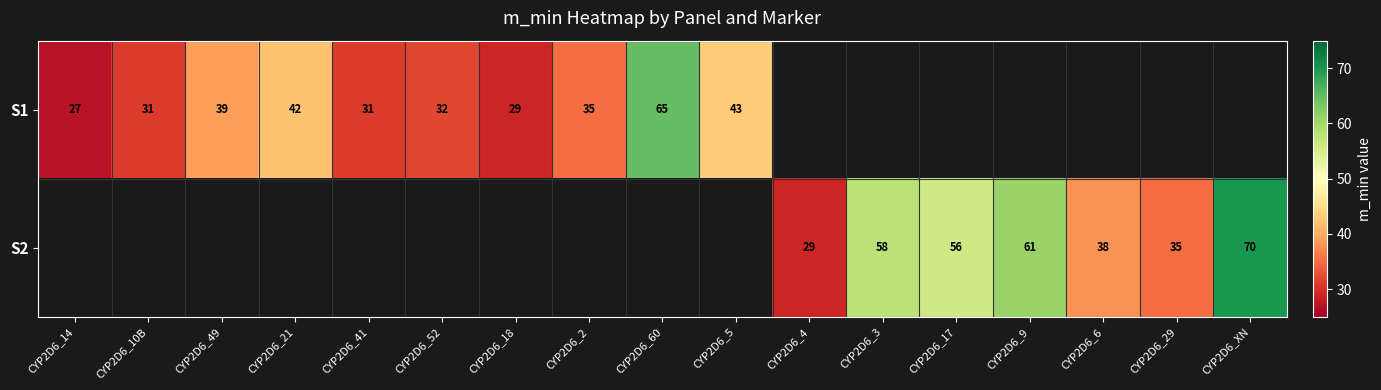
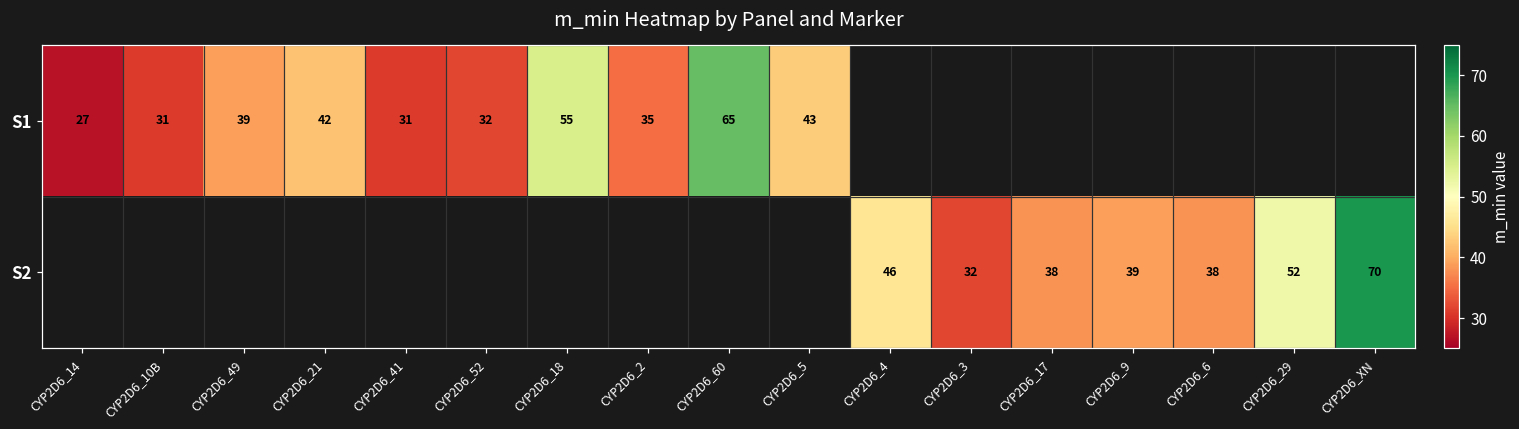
  {
    "S1": {
      "CYP2D6_14": 27,
      "CYP2D6_10B": 31,
      "CYP2D6_49": 39,
      "CYP2D6_21": 42,
      "CYP2D6_41": 31,
      "CYP2D6_52": 32,
-     "CYP2D6_18": 29,
+     "CYP2D6_18": 55,
      "CYP2D6_2": 35,
      "CYP2D6_60": 65,
      "CYP2D6_5": 43
    },
    "S2": {
-     "CYP2D6_4": 29,
-     "CYP2D6_3": 58,
-     "CYP2D6_17": 56,
-     "CYP2D6_9": 61,
+     "CYP2D6_4": 46,
+     "CYP2D6_3": 32,
+     "CYP2D6_17": 38,
+     "CYP2D6_9": 39,
      "CYP2D6_6": 38,
-     "CYP2D6_29": 35,
+     "CYP2D6_29": 52,
      "CYP2D6_XN": 70
    }
  }
